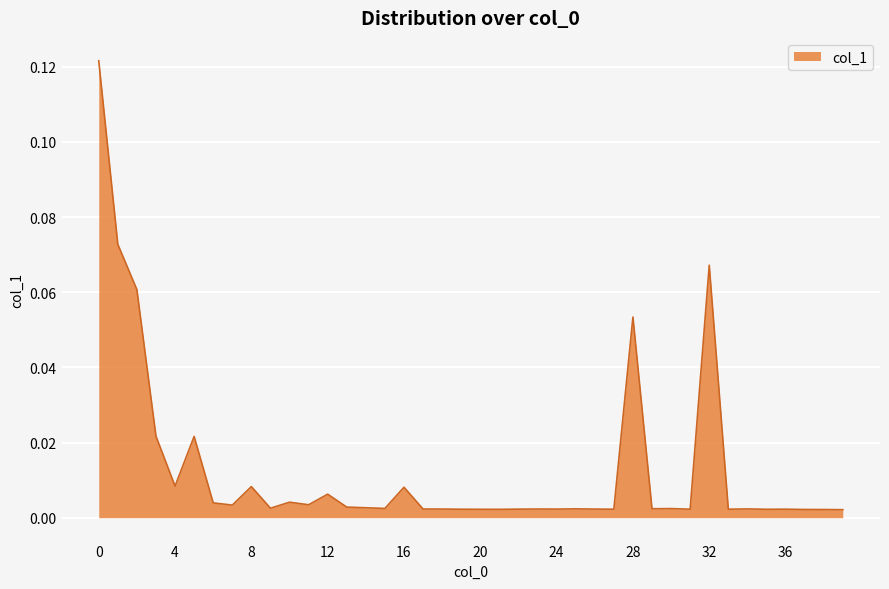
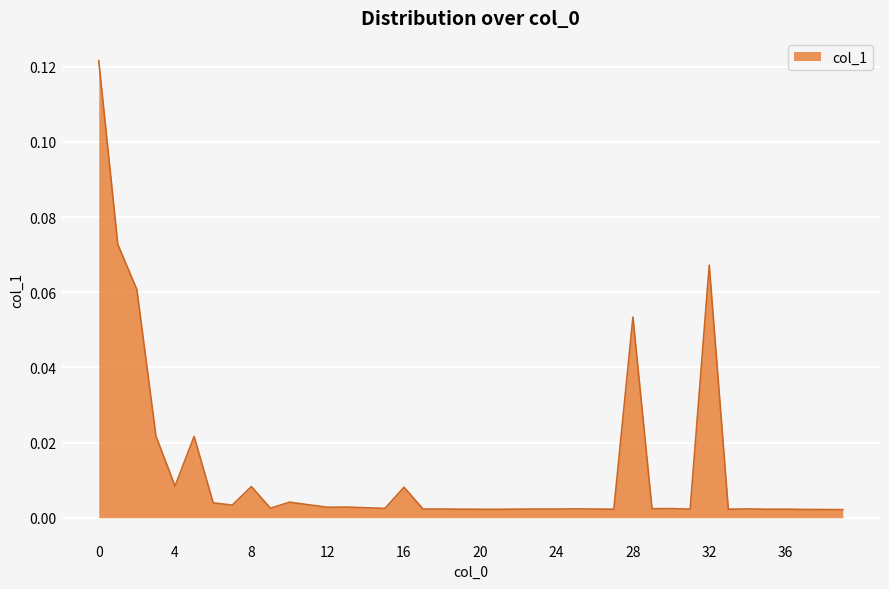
  {
    "0": 0.122,
    "4": 0.008,
    "8": 0.008,
-   "12": 0.006,
+   "12": 0.003,
    "16": 0.008,
    "20": 0.002,
    "24": 0.002,
    "28": 0.053,
    "32": 0.067,
    "36": 0.002
  }
